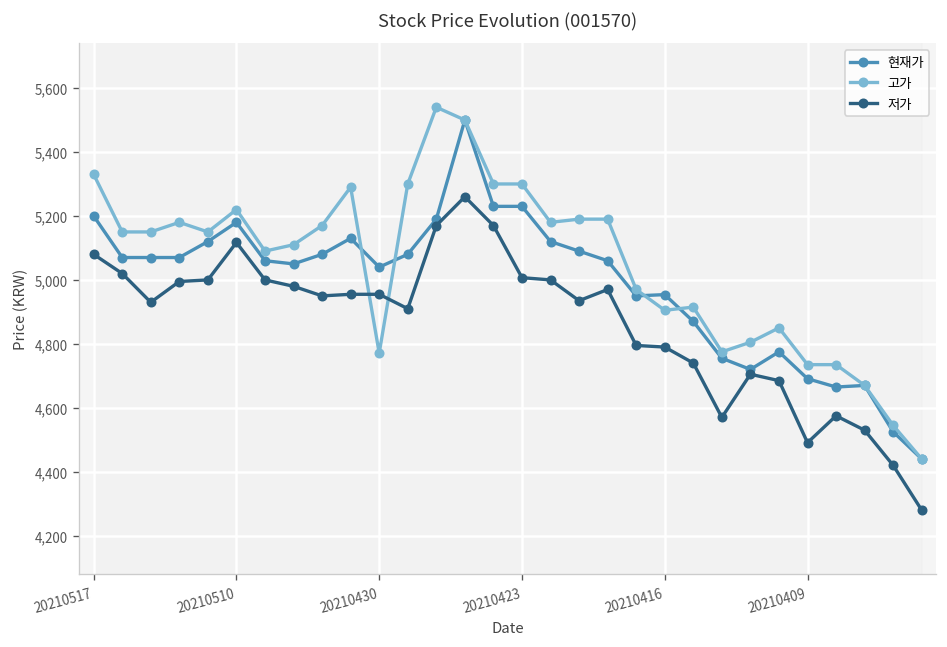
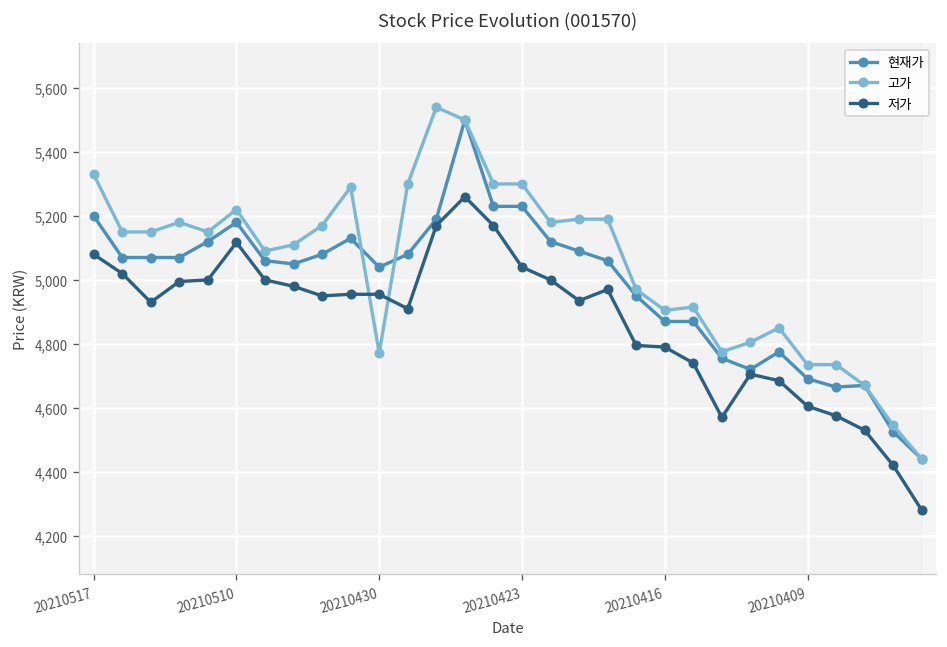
  {
    "현재가": {
      "20210517": "5,200",
      "20210510": "5,180",
      "20210430": "5,040",
      "20210423": "5,230",
-     "20210416": "4,950",
+     "20210416": "4,870",
      "20210409": "4,690"
    },
    "고가": {
      "20210517": "5,330",
      "20210510": "5,220",
      "20210430": "4,770",
      "20210423": "5,300",
      "20210416": "4,910",
      "20210409": "4,740"
    },
    "저가": {
      "20210517": "5,080",
      "20210510": "5,120",
      "20210430": "4,960",
-     "20210423": "5,010",
+     "20210423": "5,040",
      "20210416": "4,790",
-     "20210409": "4,490"
+     "20210409": "4,610"
    }
  }
